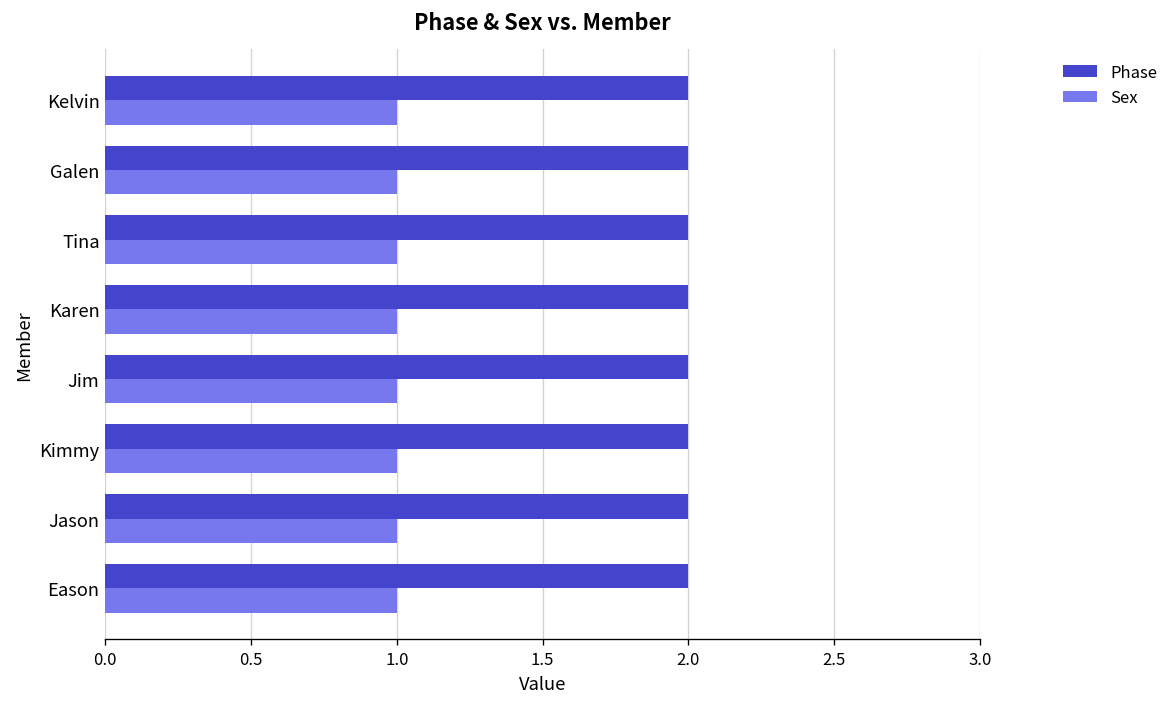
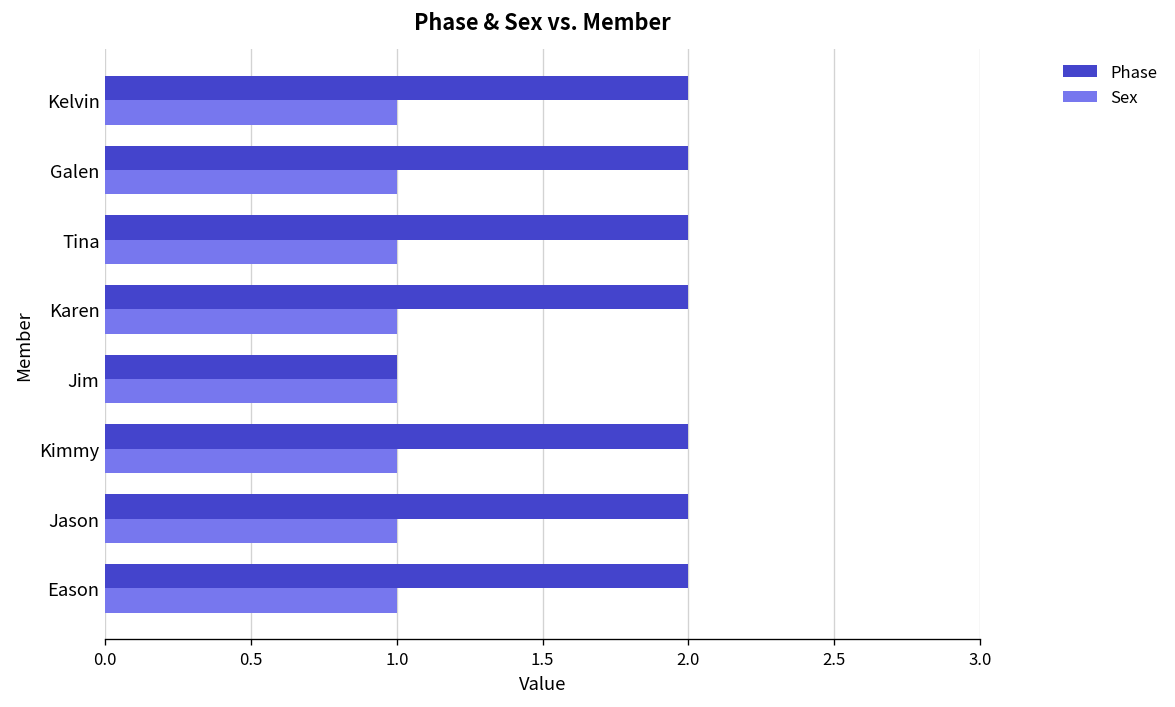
  {
    "Phase": {
      "Kelvin": 2,
      "Galen": 2,
      "Tina": 2,
      "Karen": 2,
-     "Jim": 2,
+     "Jim": 1,
      "Kimmy": 2,
      "Jason": 2,
      "Eason": 2
    },
    "Sex": {
      "Kelvin": 1,
      "Galen": 1,
      "Tina": 1,
      "Karen": 1,
      "Jim": 1,
      "Kimmy": 1,
      "Jason": 1,
      "Eason": 1
    }
  }
